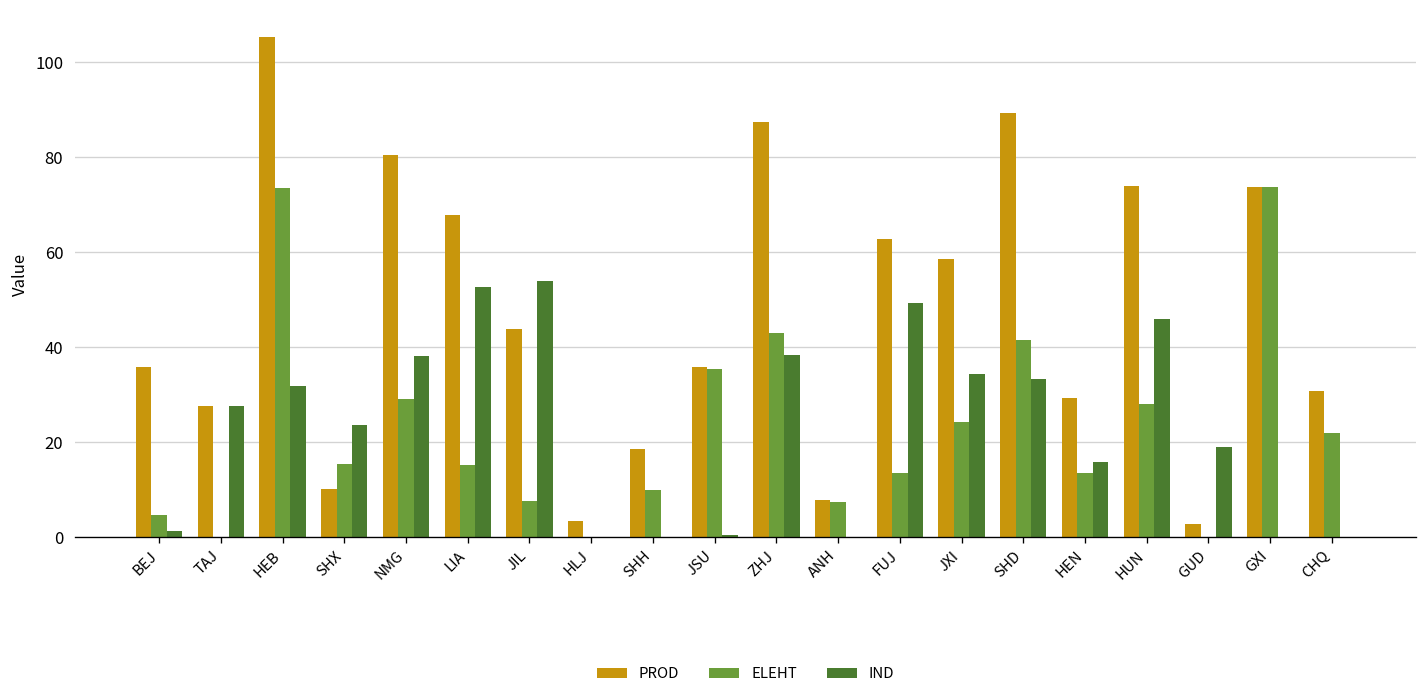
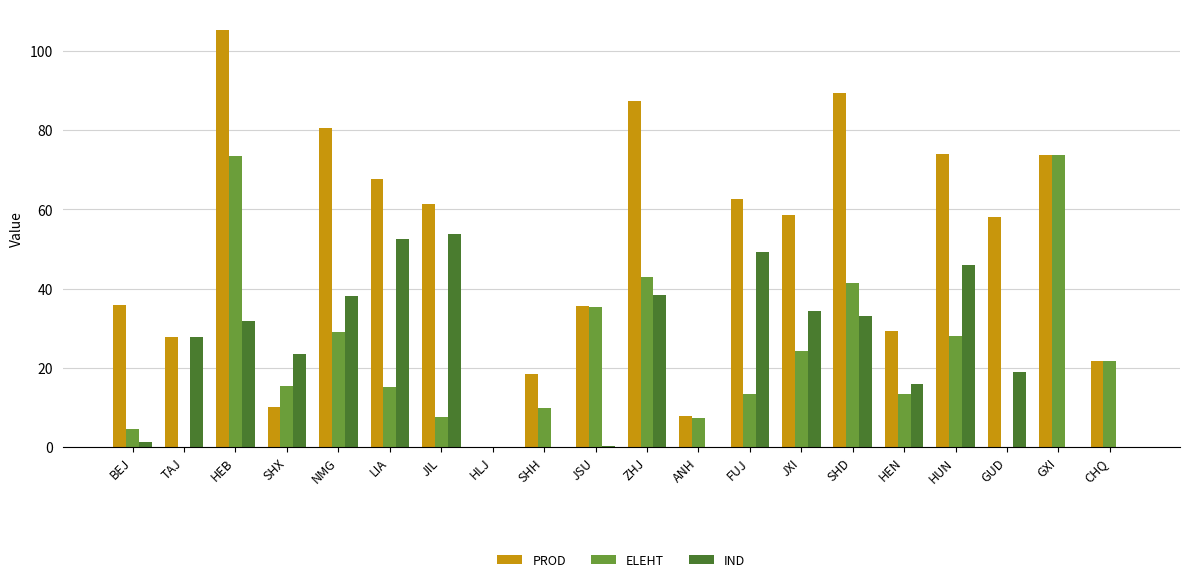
  {
    "PROD": {
      "BEJ": 36,
      "TAJ": 28,
      "HEB": 105,
      "SHX": 10,
      "NMG": 80,
      "LIA": 68,
-     "JIL": 44,
-     "HLJ": 3,
+     "JIL": 61,
+     "HLJ": 0,
      "SHH": 19,
      "JSU": 36,
      "ZHJ": 87,
      "ANH": 8,
      "FUJ": 63,
      "JXI": 59,
      "SHD": 89,
      "HEN": 29,
      "HUN": 74,
-     "GUD": 3,
+     "GUD": 58,
      "GXI": 74,
-     "CHQ": 31
+     "CHQ": 22
    }
  }
